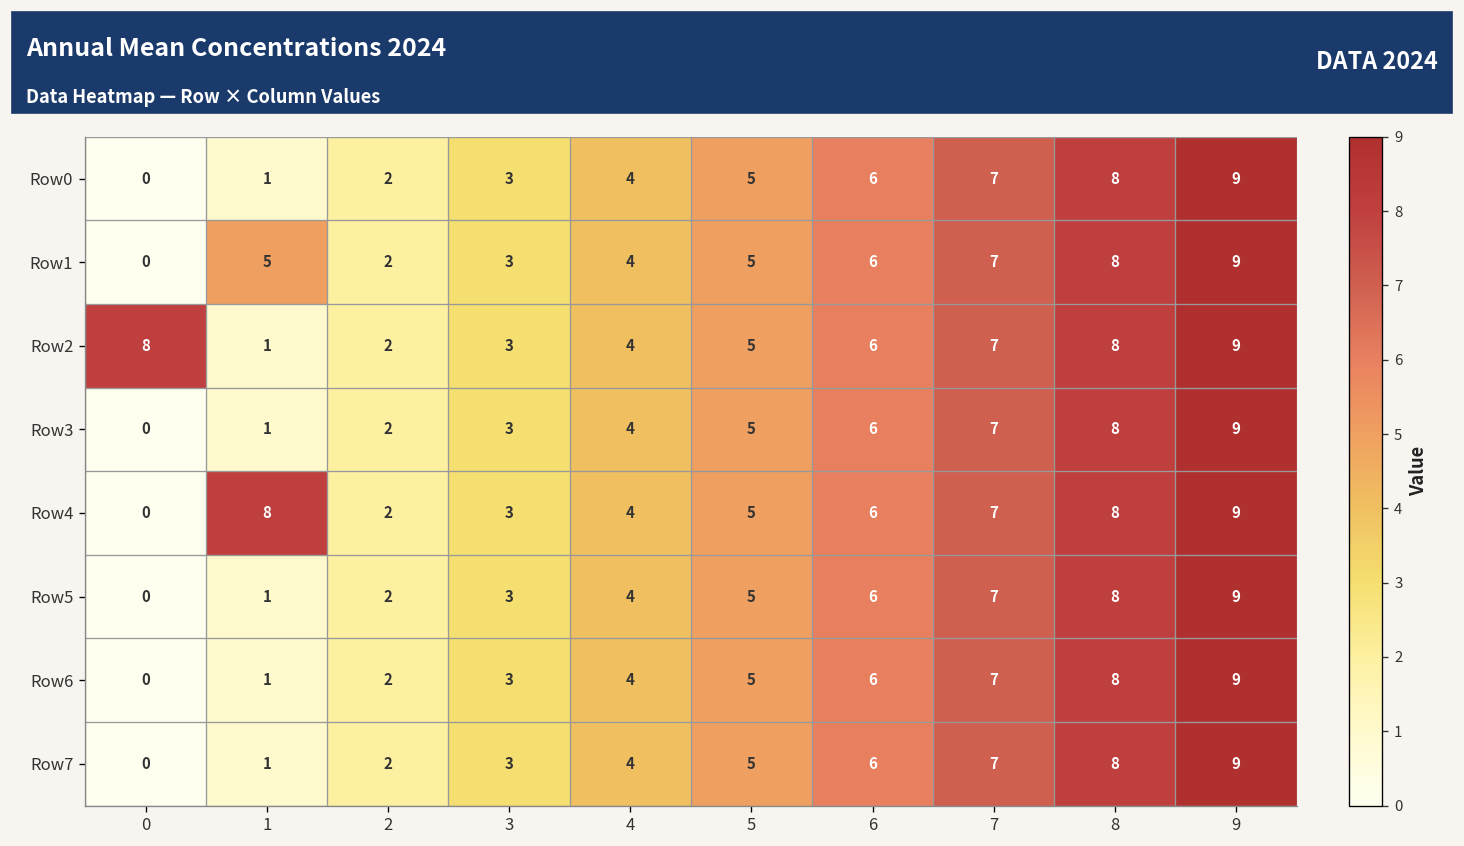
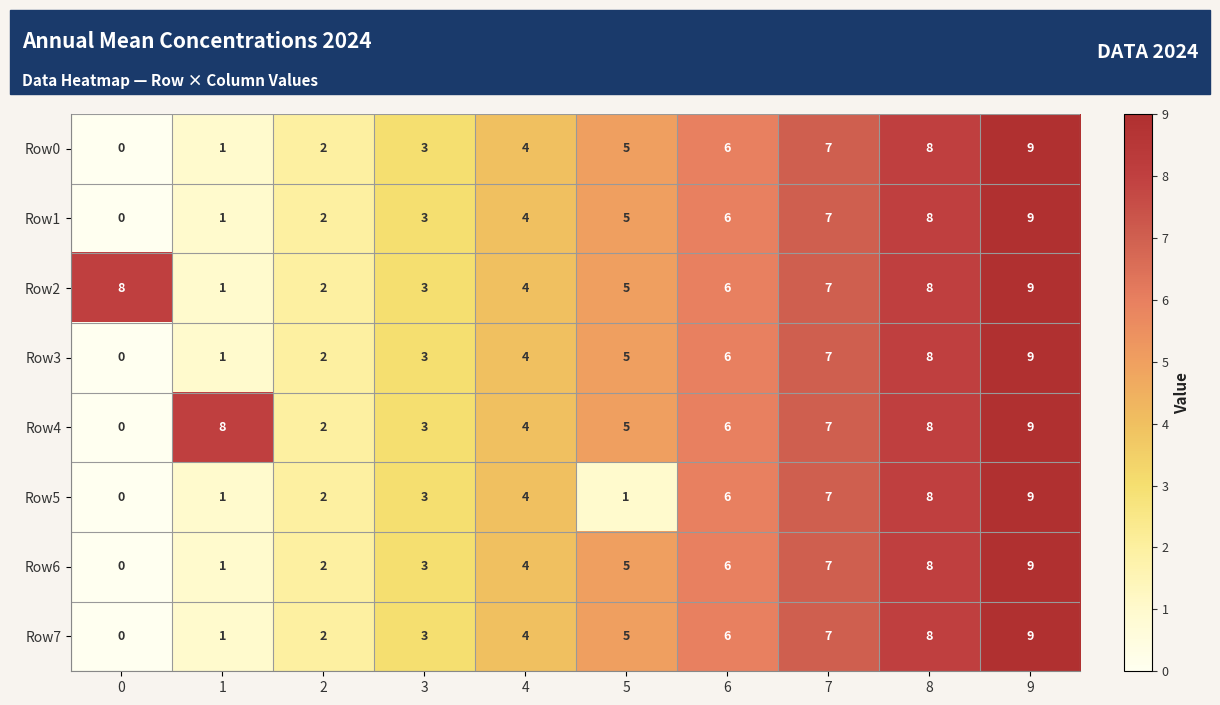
  {
    "Row0": {
      "0": 0,
      "1": 1,
      "2": 2,
      "3": 3,
      "4": 4,
      "5": 5,
      "6": 6,
      "7": 7,
      "8": 8,
      "9": 9
    },
    "Row1": {
      "0": 0,
-     "1": 5,
+     "1": 1,
      "2": 2,
      "3": 3,
      "4": 4,
      "5": 5,
      "6": 6,
      "7": 7,
      "8": 8,
      "9": 9
    },
    "Row2": {
      "0": 8,
      "1": 1,
      "2": 2,
      "3": 3,
      "4": 4,
      "5": 5,
      "6": 6,
      "7": 7,
      "8": 8,
      "9": 9
    },
    "Row3": {
      "0": 0,
      "1": 1,
      "2": 2,
      "3": 3,
      "4": 4,
      "5": 5,
      "6": 6,
      "7": 7,
      "8": 8,
      "9": 9
    },
    "Row4": {
      "0": 0,
      "1": 8,
      "2": 2,
      "3": 3,
      "4": 4,
      "5": 5,
      "6": 6,
      "7": 7,
      "8": 8,
      "9": 9
    },
    "Row5": {
      "0": 0,
      "1": 1,
      "2": 2,
      "3": 3,
      "4": 4,
-     "5": 5,
+     "5": 1,
      "6": 6,
      "7": 7,
      "8": 8,
      "9": 9
    },
    "Row6": {
      "0": 0,
      "1": 1,
      "2": 2,
      "3": 3,
      "4": 4,
      "5": 5,
      "6": 6,
      "7": 7,
      "8": 8,
      "9": 9
    },
    "Row7": {
      "0": 0,
      "1": 1,
      "2": 2,
      "3": 3,
      "4": 4,
      "5": 5,
      "6": 6,
      "7": 7,
      "8": 8,
      "9": 9
    }
  }
